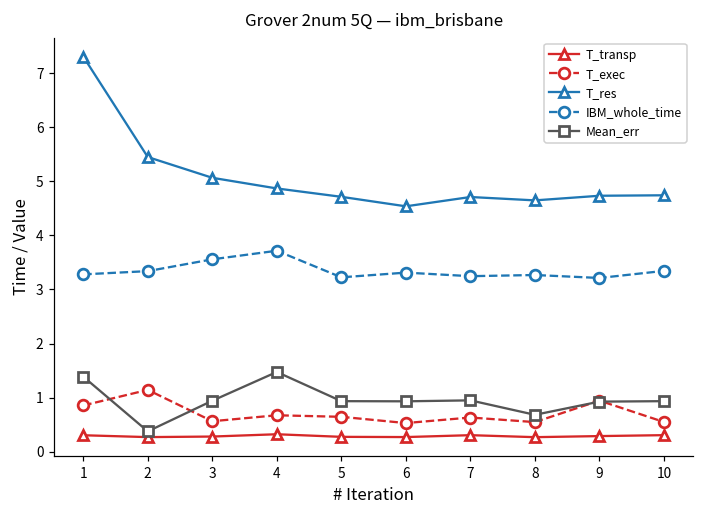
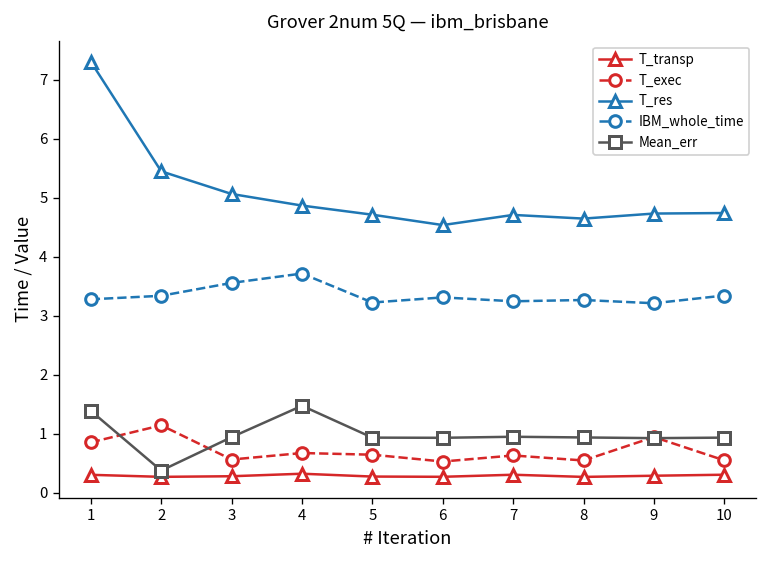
  {
    "Mean_err": {
      "1": 1.4,
      "2": 0.4,
      "3": 0.9,
      "4": 1.5,
      "5": 0.9,
      "6": 0.9,
      "7": 0.9,
-     "8": 0.7,
+     "8": 0.9,
      "10": 0.9
    }
  }
